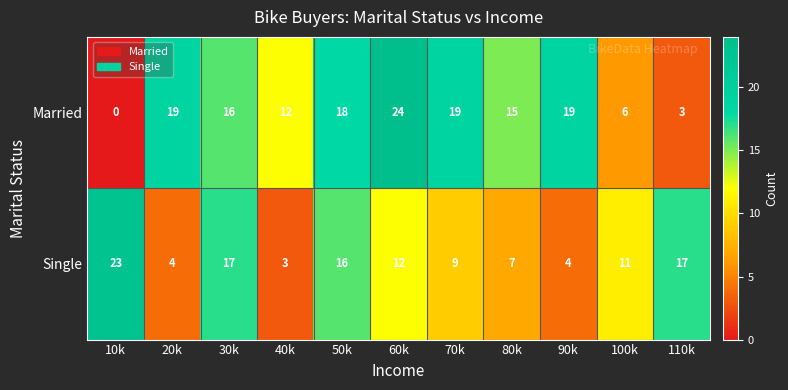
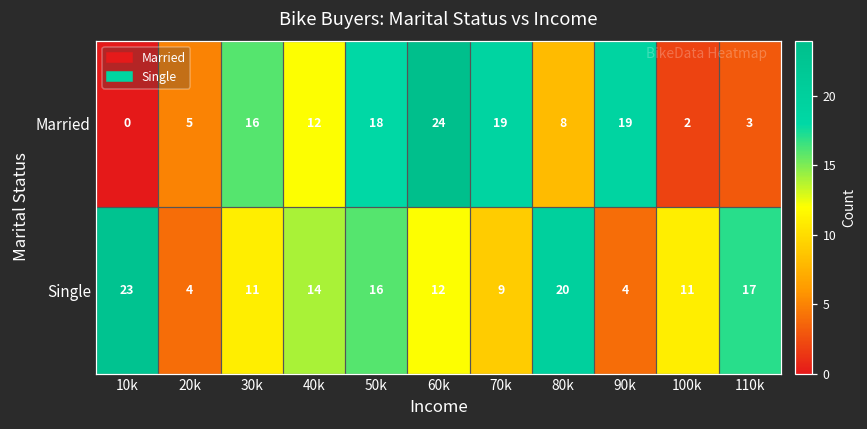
  {
    "Married": {
      "10k": 0,
-     "20k": 19,
+     "20k": 5,
      "30k": 16,
      "40k": 12,
      "50k": 18,
      "60k": 24,
      "70k": 19,
-     "80k": 15,
+     "80k": 8,
      "90k": 19,
-     "100k": 6,
+     "100k": 2,
      "110k": 3
    },
    "Single": {
      "10k": 23,
      "20k": 4,
-     "30k": 17,
-     "40k": 3,
+     "30k": 11,
+     "40k": 14,
      "50k": 16,
      "60k": 12,
      "70k": 9,
-     "80k": 7,
+     "80k": 20,
      "90k": 4,
      "100k": 11,
      "110k": 17
    }
  }
